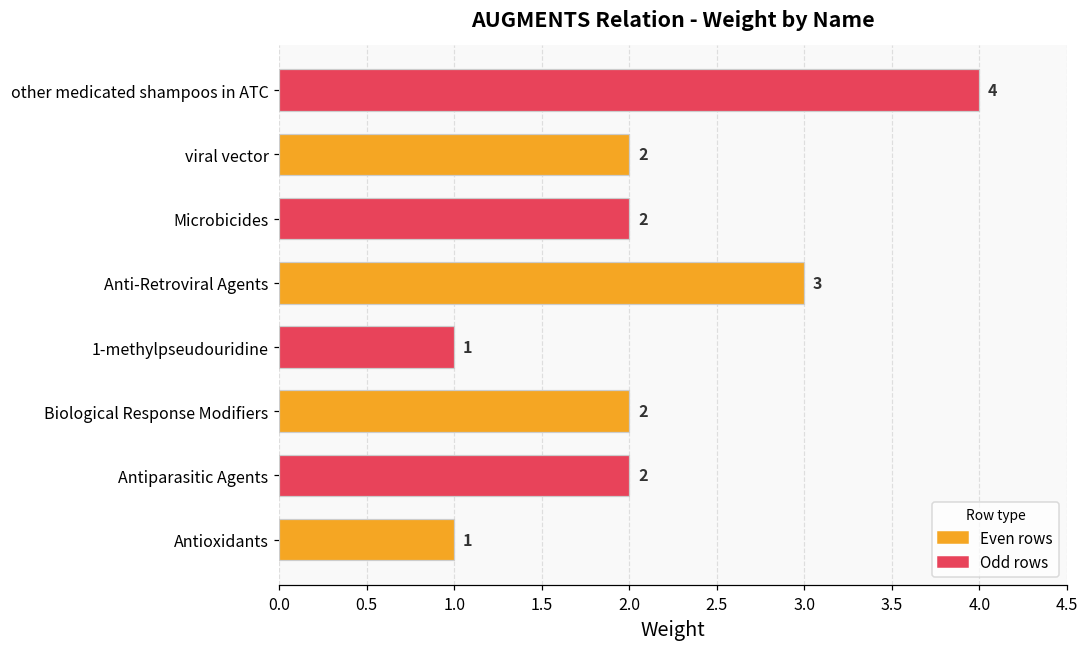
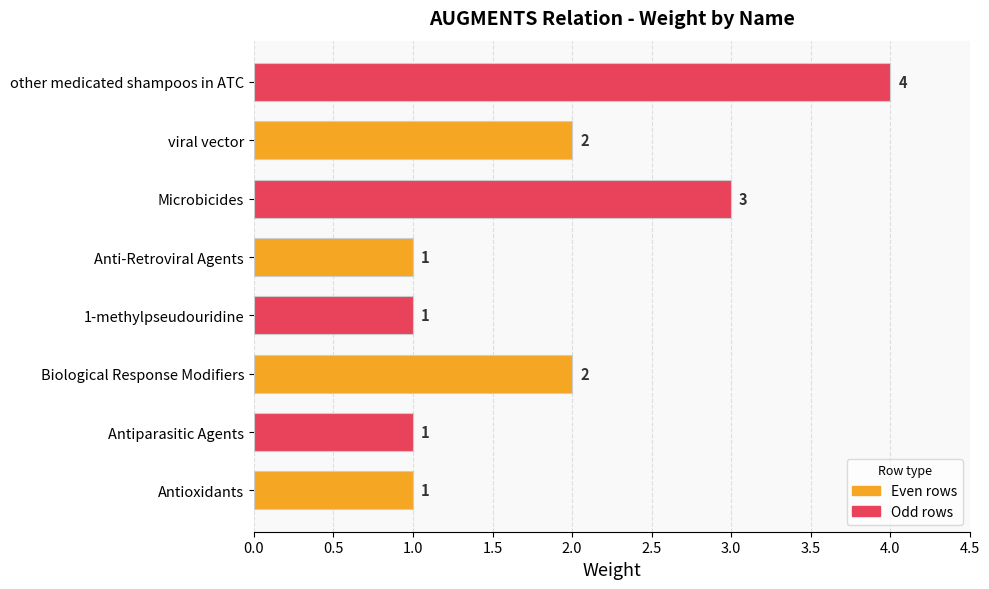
  {
    "other medicated shampoos in ATC": 4,
    "viral vector": 2,
-   "Microbicides": 2,
-   "Anti-Retroviral Agents": 3,
+   "Microbicides": 3,
+   "Anti-Retroviral Agents": 1,
    "1-methylpseudouridine": 1,
    "Biological Response Modifiers": 2,
-   "Antiparasitic Agents": 2,
+   "Antiparasitic Agents": 1,
    "Antioxidants": 1
  }
